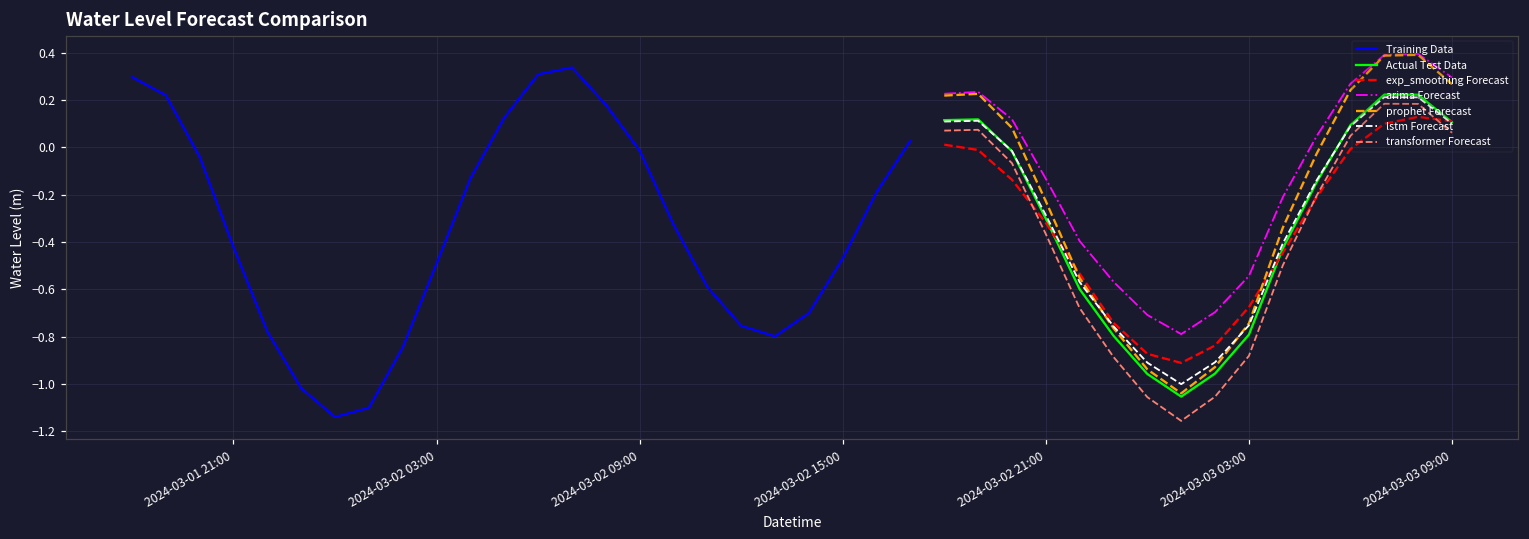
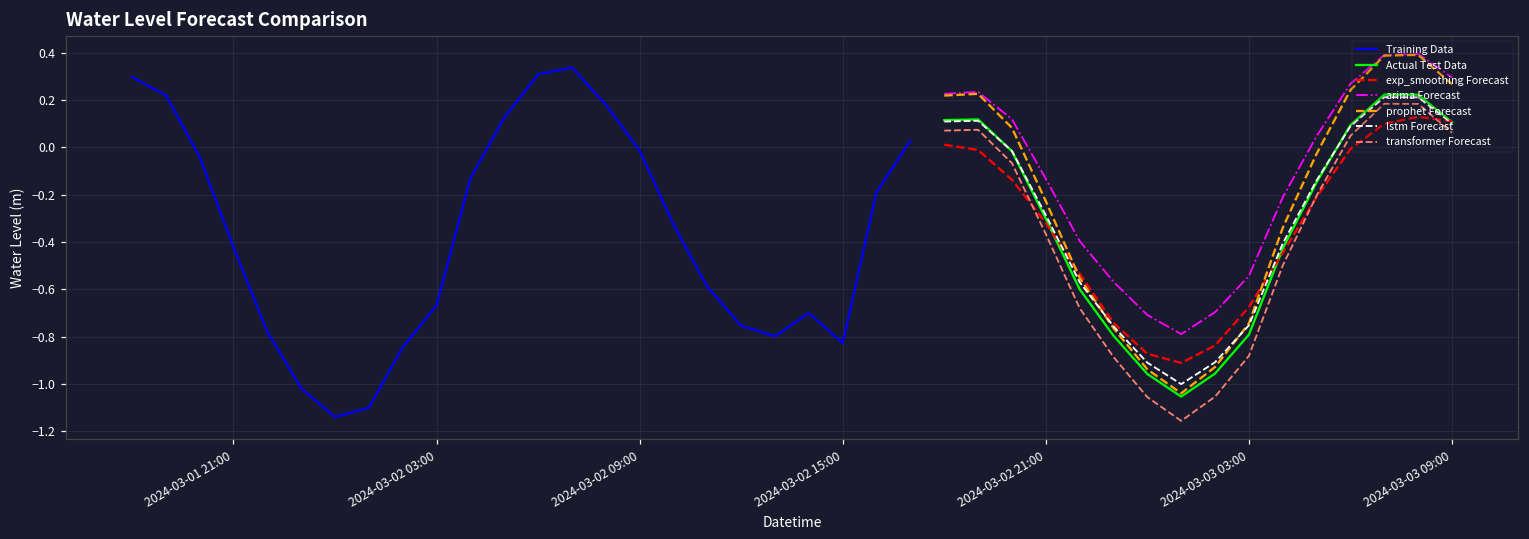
  {
    "Training Data": {
      "2024-03-01 21:00": -0.42,
-     "2024-03-02 03:00": -0.49,
+     "2024-03-02 03:00": -0.67,
      "2024-03-02 09:00": -0.01,
-     "2024-03-02 15:00": -0.47
+     "2024-03-02 15:00": -0.83
    },
    "Actual Test Data": {
      "2024-03-02 21:00": -0.30,
      "2024-03-03 03:00": -0.79
    },
    "exp_smoothing Forecast": {
      "2024-03-02 21:00": -0.32,
      "2024-03-03 03:00": -0.68
    },
    "arima Forecast": {
      "2024-03-02 21:00": -0.13,
      "2024-03-03 03:00": -0.54
    },
    "prophet Forecast": {
      "2024-03-02 21:00": -0.23
    },
    "lstm Forecast": {
      "2024-03-02 21:00": -0.29
    },
    "transformer Forecast": {
      "2024-03-02 21:00": -0.37,
      "2024-03-03 03:00": -0.88
    }
  }
